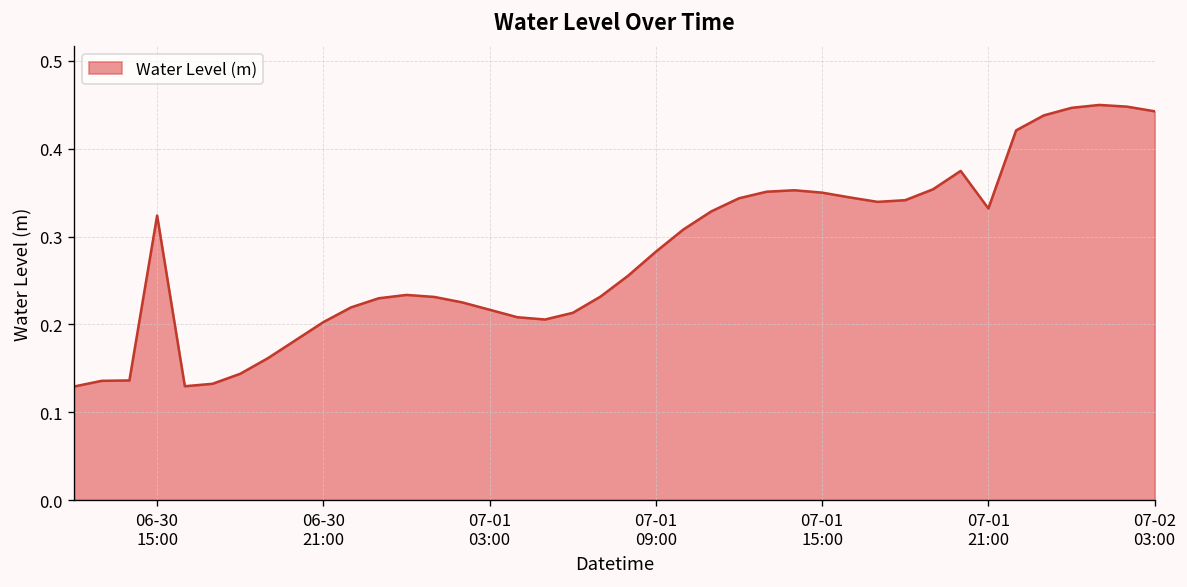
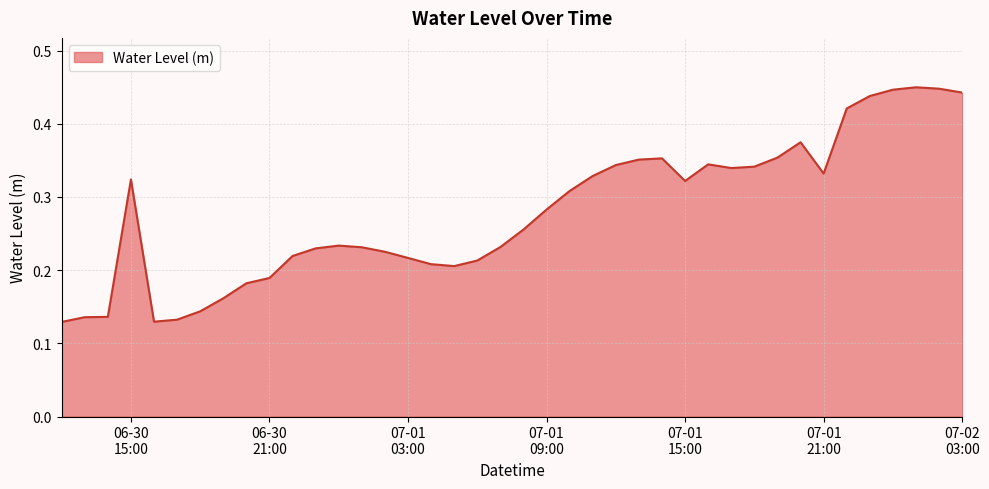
  {
    "06-30 15:00": 0.32,
-   "06-30 21:00": 0.20,
+   "06-30 21:00": 0.19,
    "07-01 03:00": 0.22,
    "07-01 09:00": 0.28,
-   "07-01 15:00": 0.35,
+   "07-01 15:00": 0.32,
    "07-01 21:00": 0.33,
    "07-02 03:00": 0.44
  }
